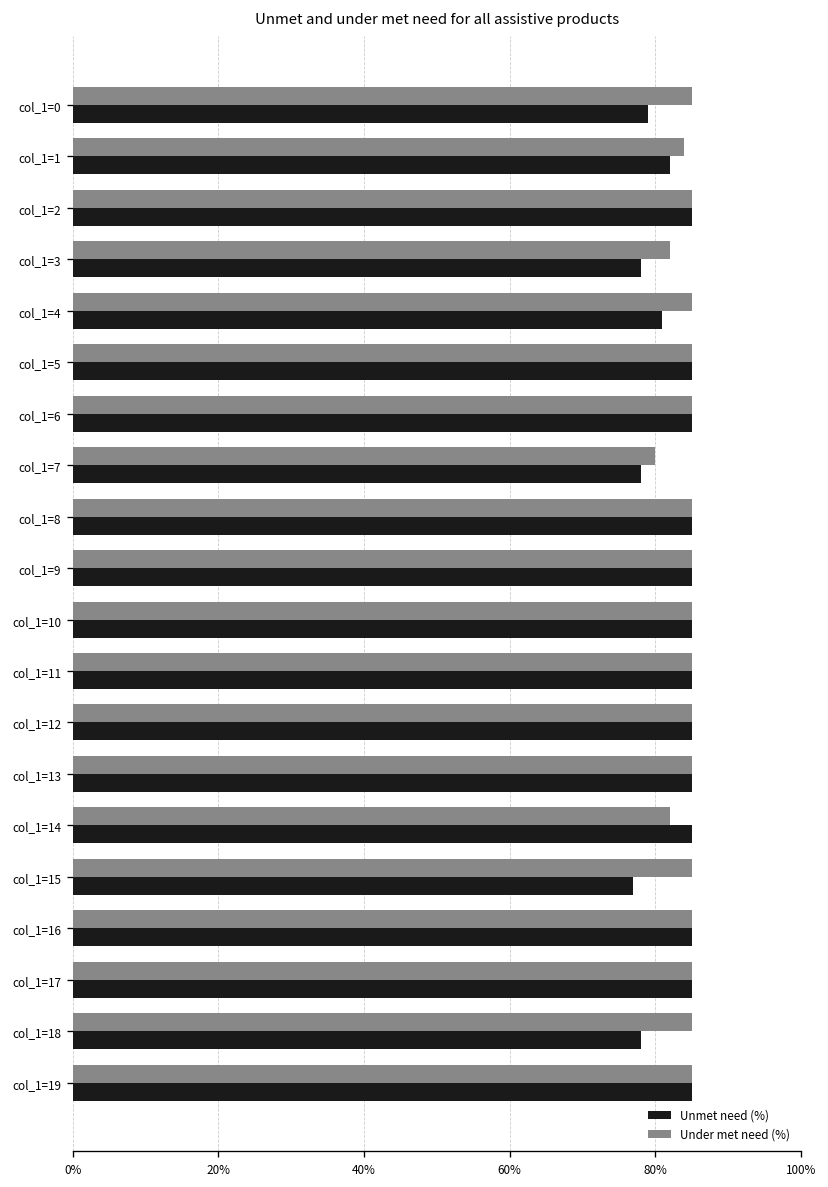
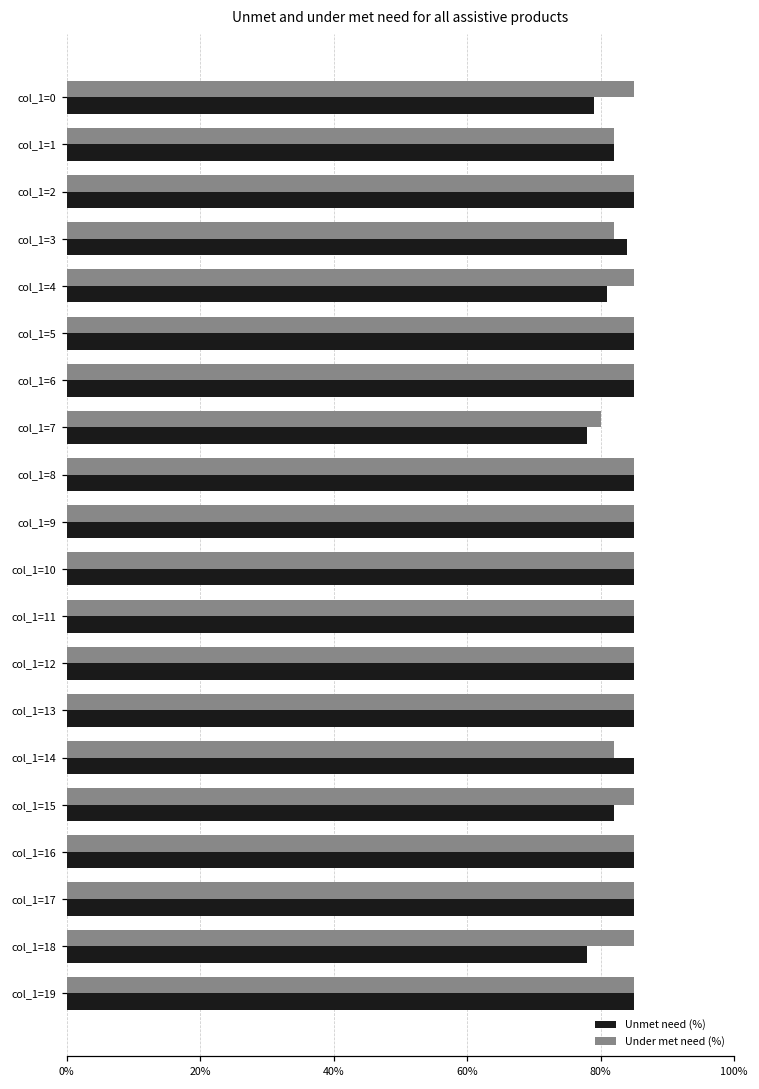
  {
    "Unmet need (%)": {
      "col_1=0": "79%",
      "col_1=1": "82%",
      "col_1=2": "85%",
-     "col_1=3": "78%",
+     "col_1=3": "84%",
      "col_1=4": "81%",
      "col_1=5": "85%",
      "col_1=6": "85%",
      "col_1=7": "78%",
      "col_1=8": "85%",
      "col_1=9": "85%",
      "col_1=10": "85%",
      "col_1=11": "85%",
      "col_1=12": "85%",
      "col_1=13": "85%",
      "col_1=14": "85%",
-     "col_1=15": "77%",
+     "col_1=15": "82%",
      "col_1=16": "85%",
      "col_1=17": "85%",
      "col_1=18": "78%",
      "col_1=19": "85%"
    },
    "Under met need (%)": {
      "col_1=0": "85%",
-     "col_1=1": "84%",
+     "col_1=1": "82%",
      "col_1=2": "85%",
      "col_1=3": "82%",
      "col_1=4": "85%",
      "col_1=5": "85%",
      "col_1=6": "85%",
      "col_1=7": "80%",
      "col_1=8": "85%",
      "col_1=9": "85%",
      "col_1=10": "85%",
      "col_1=11": "85%",
      "col_1=12": "85%",
      "col_1=13": "85%",
      "col_1=14": "82%",
      "col_1=15": "85%",
      "col_1=16": "85%",
      "col_1=17": "85%",
      "col_1=18": "85%",
      "col_1=19": "85%"
    }
  }
